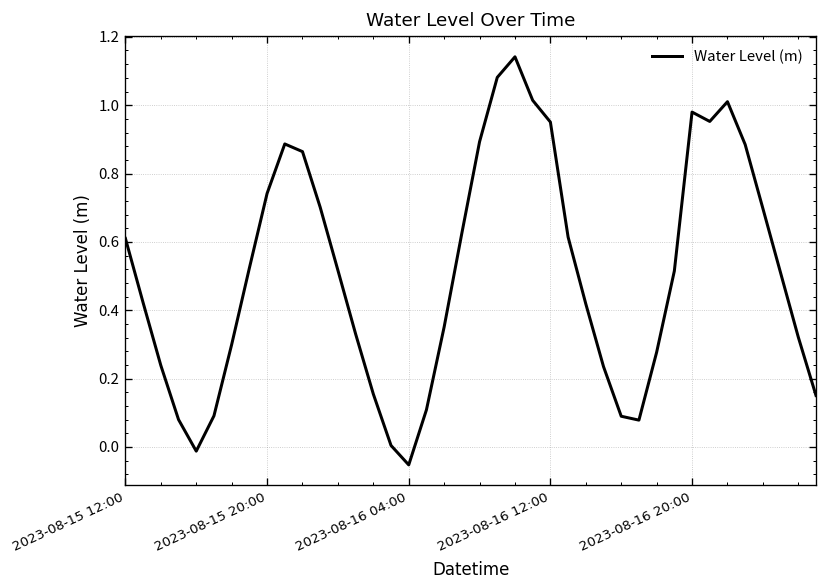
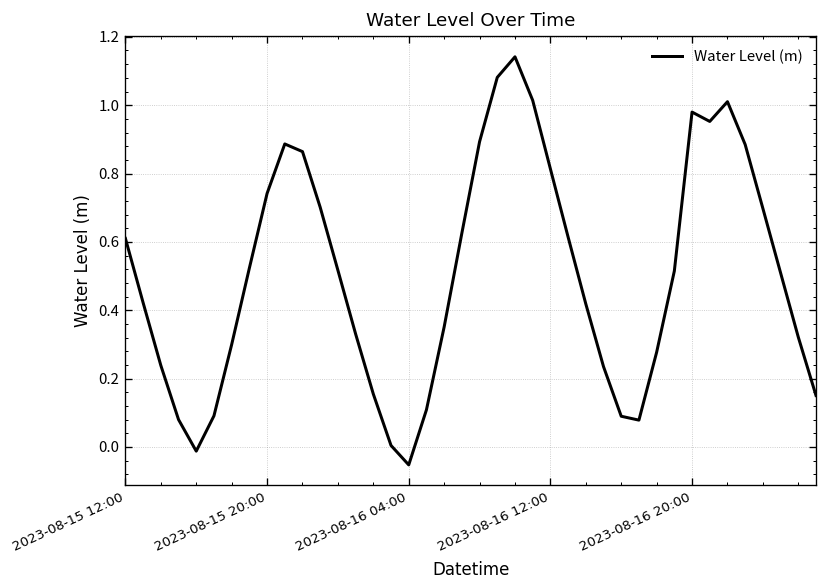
  {
    "2023-08-15 12:00": 0.61,
    "2023-08-15 20:00": 0.74,
    "2023-08-16 04:00": -0.05,
-   "2023-08-16 12:00": 0.95,
+   "2023-08-16 12:00": 0.81,
    "2023-08-16 20:00": 0.98
  }
